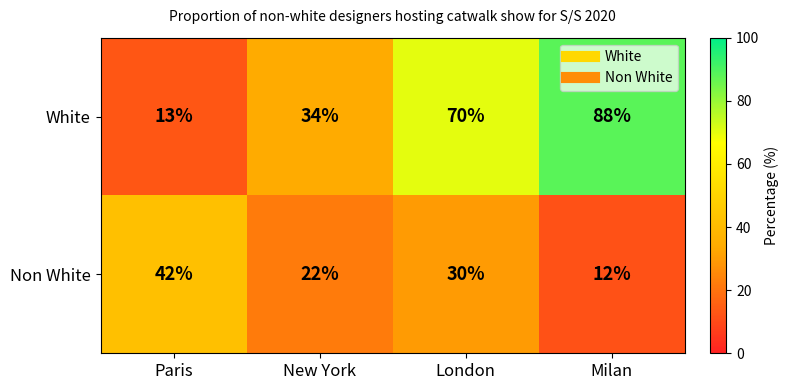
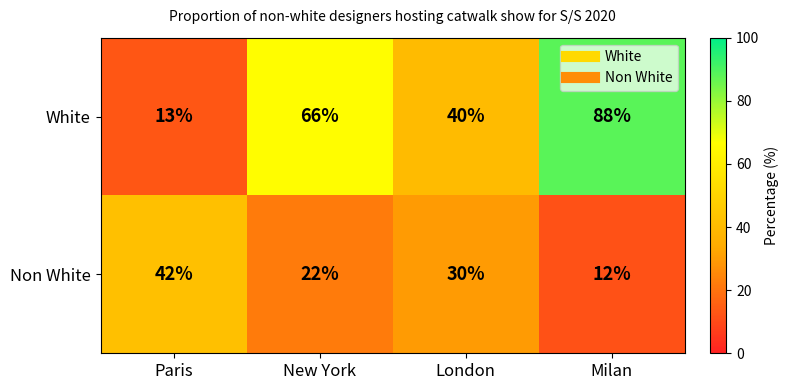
  {
    "White": {
      "Paris": "13%",
-     "New York": "34%",
-     "London": "70%",
+     "New York": "66%",
+     "London": "40%",
      "Milan": "88%"
    },
    "Non White": {
      "Paris": "42%",
      "New York": "22%",
      "London": "30%",
      "Milan": "12%"
    }
  }
